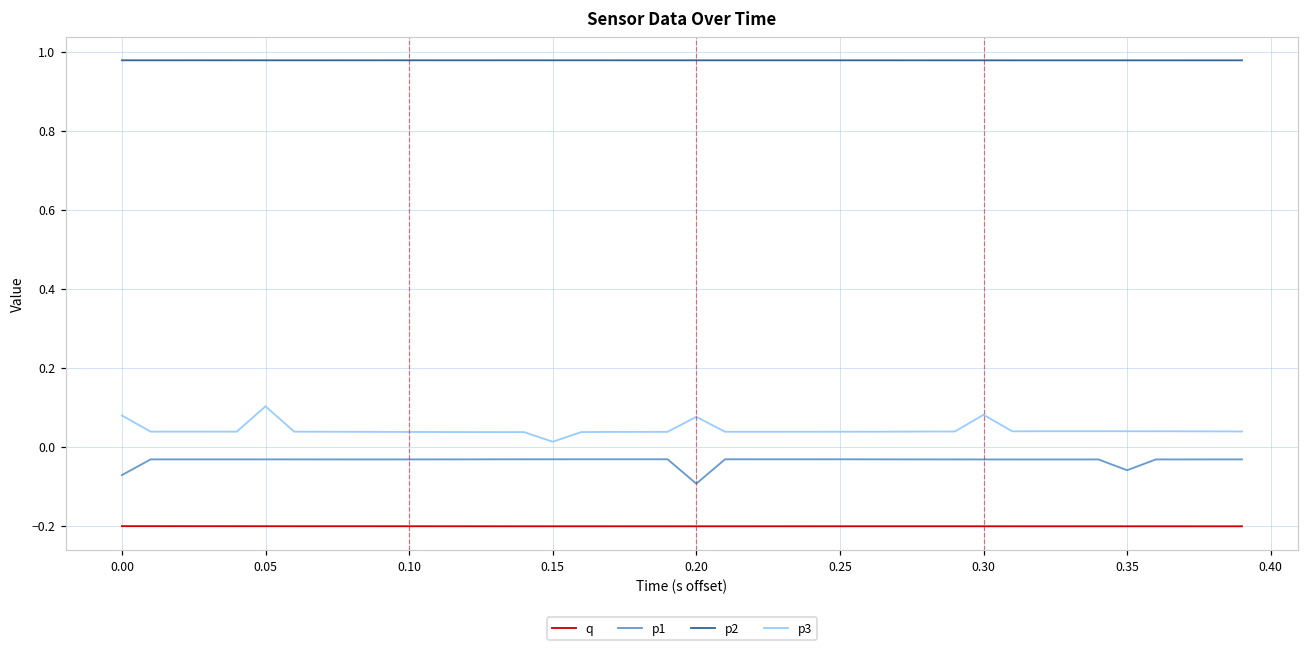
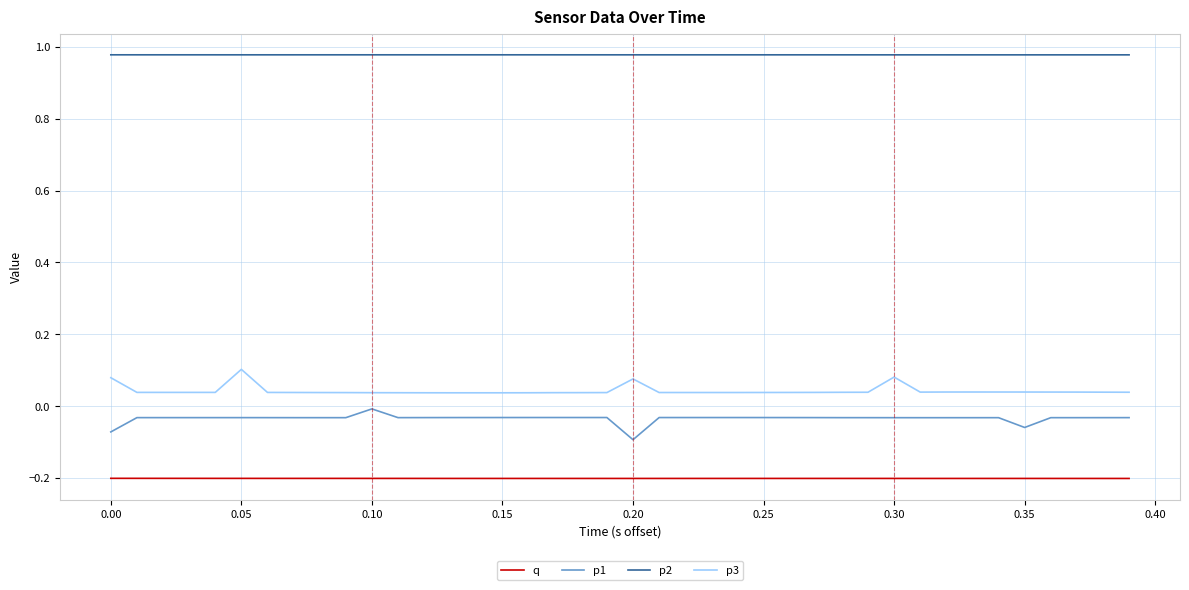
  {
    "q": {
      "0.00": -0.20,
      "0.05": -0.20,
      "0.10": -0.20,
      "0.15": -0.20,
      "0.20": -0.20,
      "0.25": -0.20,
      "0.30": -0.20,
      "0.35": -0.20
    },
    "p1": {
      "0.00": -0.07,
      "0.05": -0.03,
-     "0.10": -0.03,
+     "0.10": -0.01,
      "0.15": -0.03,
      "0.20": -0.09,
      "0.25": -0.03,
      "0.30": -0.03,
      "0.35": -0.06
    },
    "p2": {
      "0.00": 0.98,
      "0.05": 0.98,
      "0.10": 0.98,
      "0.15": 0.98,
      "0.20": 0.98,
      "0.25": 0.98,
      "0.30": 0.98,
      "0.35": 0.98
    },
    "p3": {
      "0.00": 0.08,
      "0.05": 0.10,
      "0.10": 0.04,
-     "0.15": 0.01,
+     "0.15": 0.04,
      "0.20": 0.08,
      "0.25": 0.04,
      "0.30": 0.08,
      "0.35": 0.04
    }
  }
